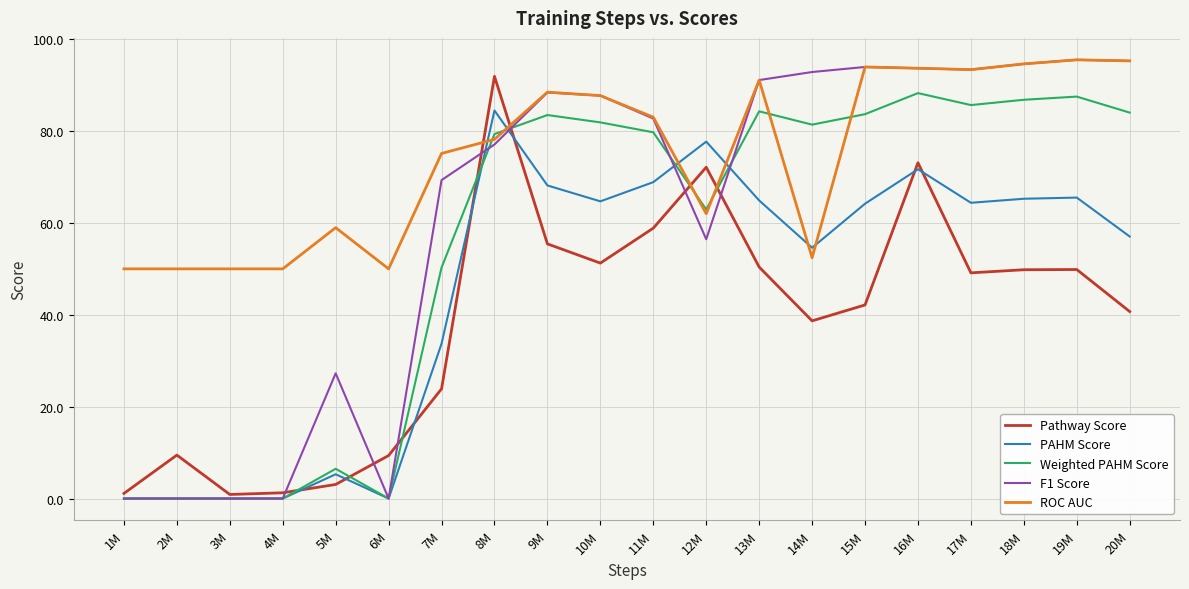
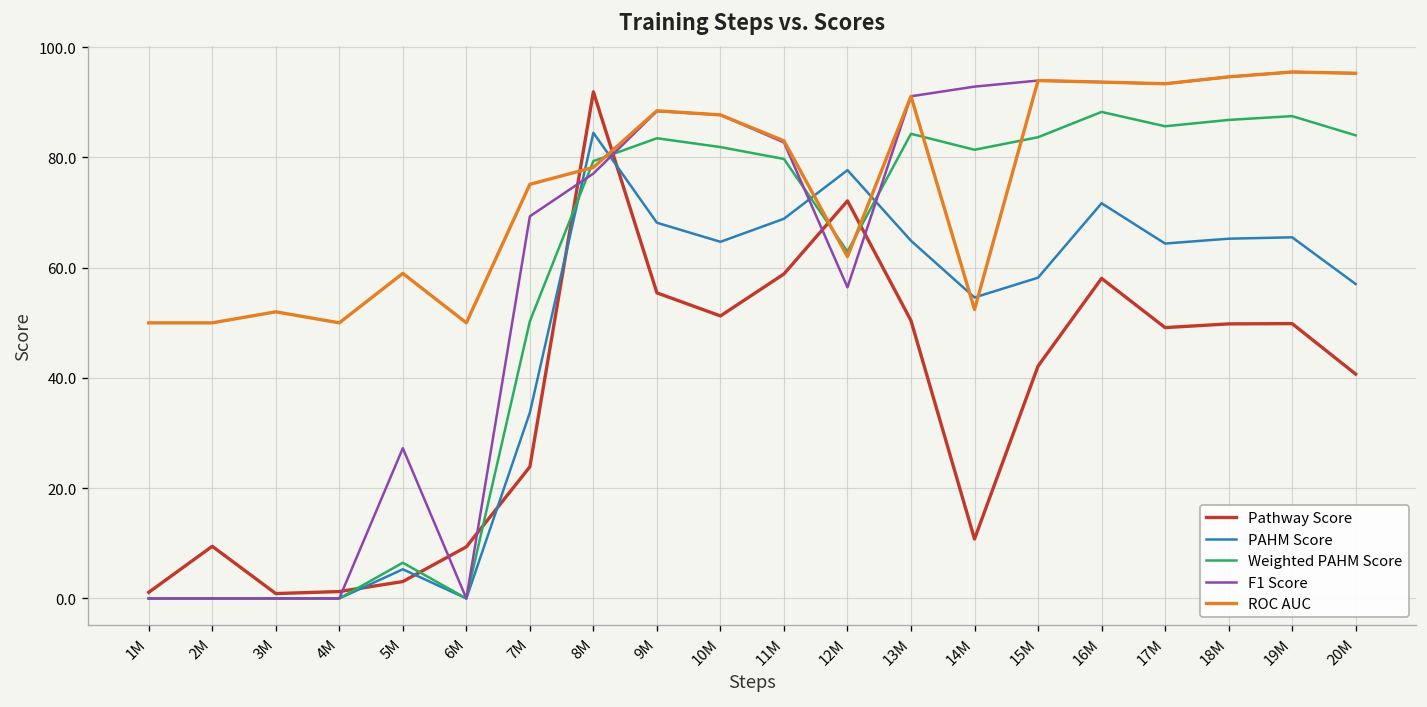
  {
    "Pathway Score": {
      "1M": 1,
      "2M": 9,
      "3M": 1,
      "4M": 1,
      "5M": 3,
      "6M": 9,
      "7M": 24,
      "8M": 92,
      "9M": 55,
      "10M": 51,
      "11M": 59,
      "12M": 72,
      "13M": 50,
-     "14M": 39,
+     "14M": 11,
      "15M": 42,
-     "16M": 73,
+     "16M": 58,
      "17M": 49,
      "18M": 50,
      "19M": 50,
      "20M": 41
    },
    "PAHM Score": {
      "5M": 5,
      "7M": 34,
      "8M": 84,
      "9M": 68,
      "10M": 65,
      "11M": 69,
      "12M": 78,
      "13M": 65,
      "14M": 55,
-     "15M": 64,
+     "15M": 58,
      "16M": 72,
      "17M": 64,
      "18M": 65,
      "19M": 66,
      "20M": 57
    },
    "Weighted PAHM Score": {
      "5M": 6,
      "7M": 50,
      "8M": 79,
      "9M": 83,
      "10M": 82,
      "11M": 80,
      "12M": 63,
      "13M": 84,
      "14M": 81,
      "15M": 84,
      "16M": 88,
      "17M": 86,
      "18M": 87,
      "19M": 88,
      "20M": 84
    },
    "F1 Score": {
      "5M": 27,
      "7M": 69,
      "8M": 77,
      "12M": 56,
      "14M": 93
    },
    "ROC AUC": {
      "1M": 50,
      "2M": 50,
-     "3M": 50,
+     "3M": 52,
      "4M": 50,
      "5M": 59,
      "6M": 50,
      "7M": 75,
      "8M": 78,
      "12M": 62,
      "14M": 52
    }
  }
